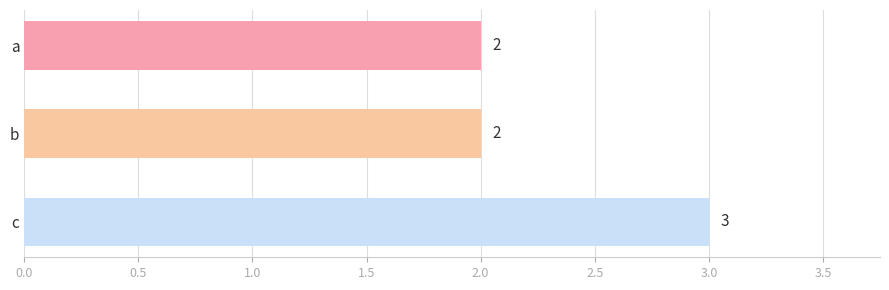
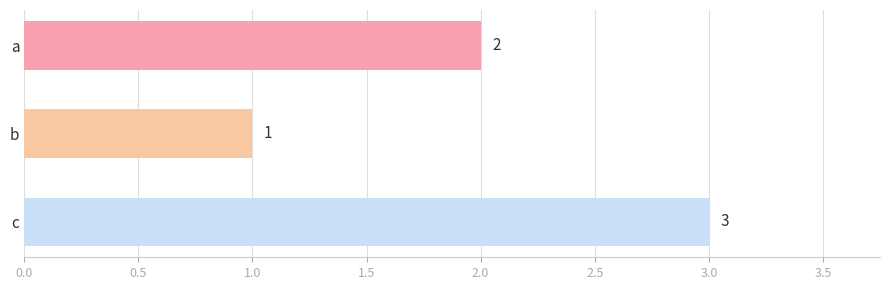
  {
    "a": 2,
-   "b": 2,
+   "b": 1,
    "c": 3
  }
